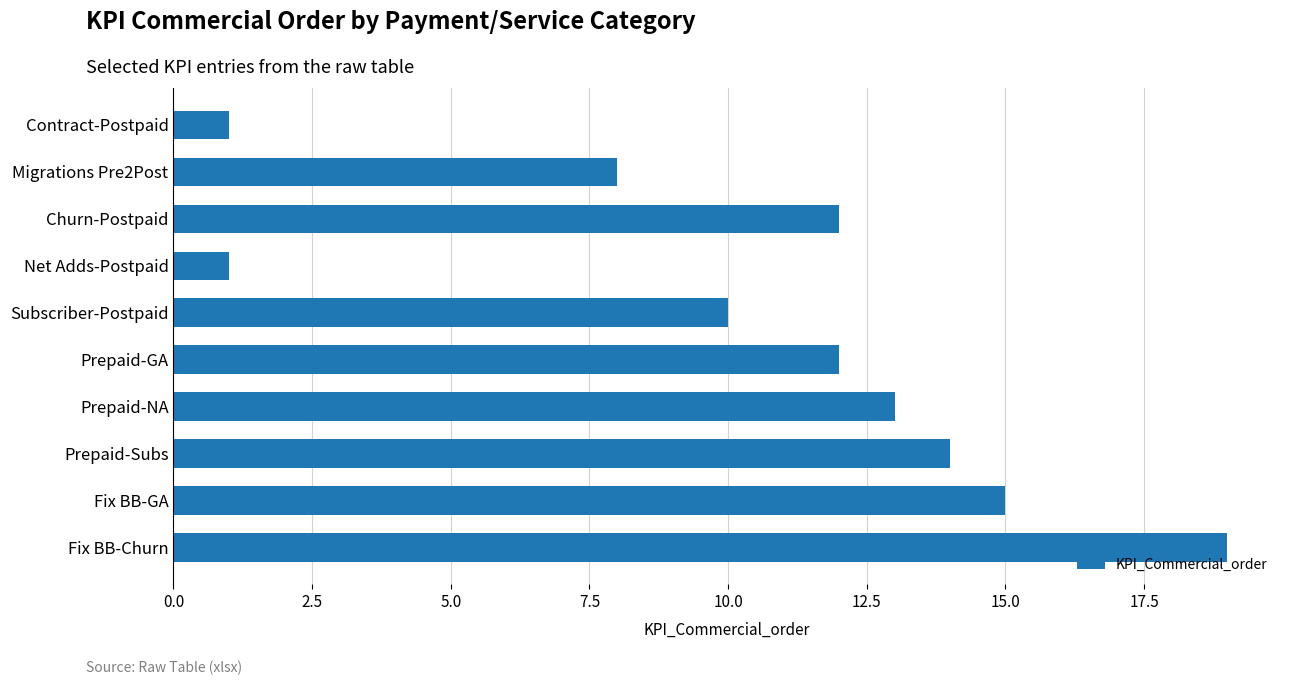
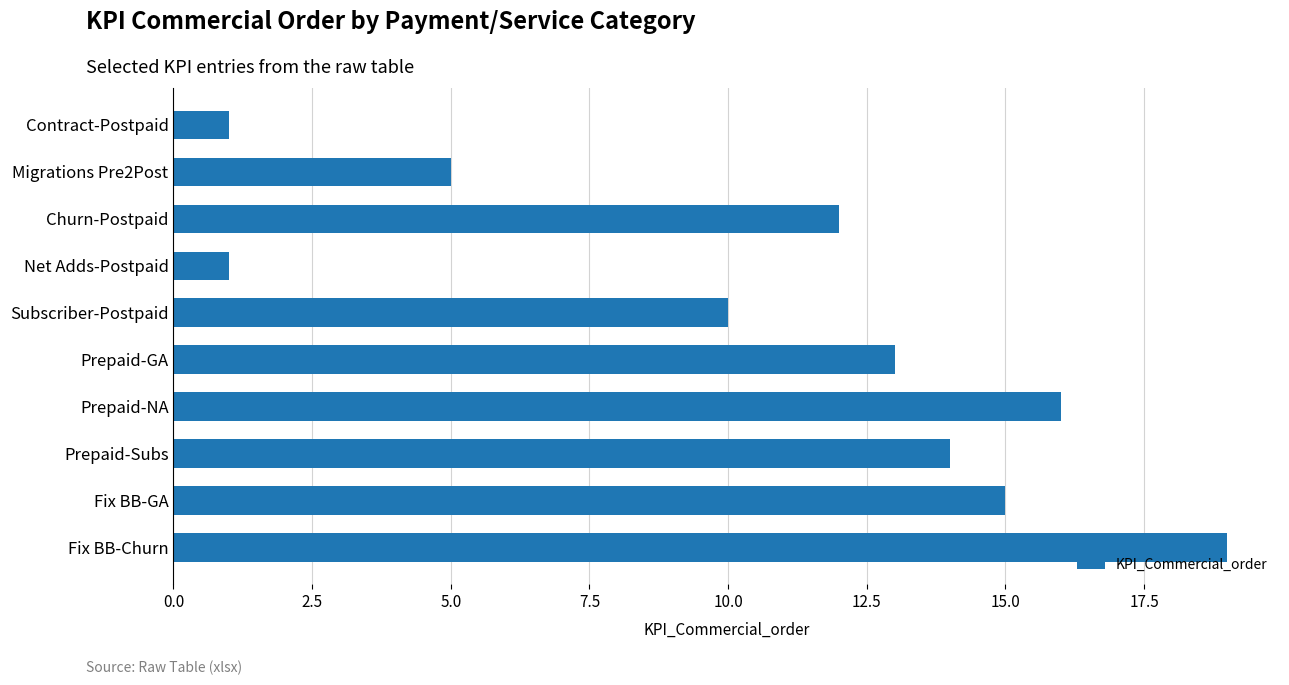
  {
    "Contract-Postpaid": 1,
-   "Migrations Pre2Post": 8,
+   "Migrations Pre2Post": 5,
    "Churn-Postpaid": 12,
    "Net Adds-Postpaid": 1,
    "Subscriber-Postpaid": 10,
-   "Prepaid-GA": 12,
-   "Prepaid-NA": 13,
+   "Prepaid-GA": 13,
+   "Prepaid-NA": 16,
    "Prepaid-Subs": 14,
    "Fix BB-GA": 15,
    "Fix BB-Churn": 19
  }
